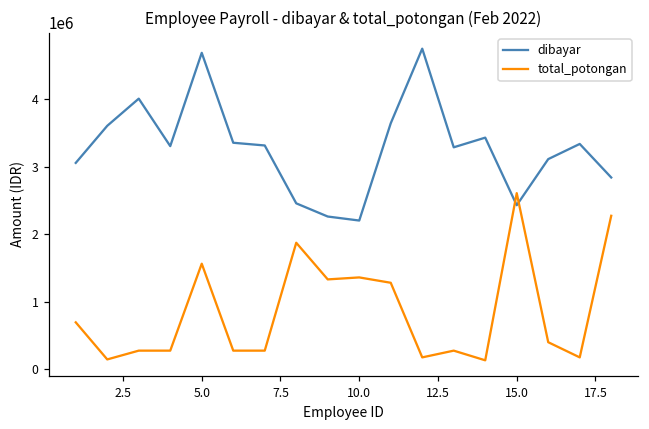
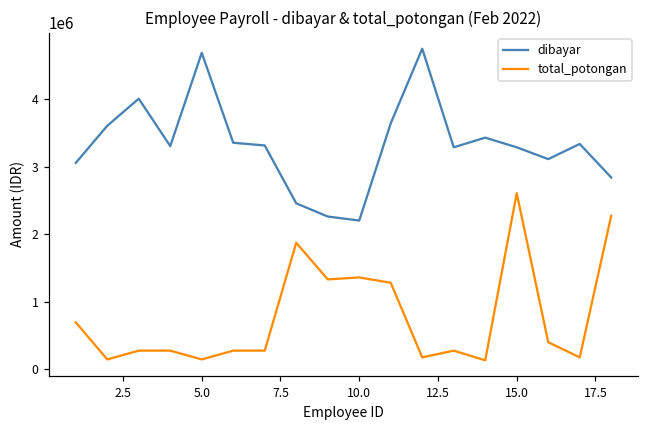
  {
    "dibayar": {
      "5.0": 4700000,
      "10.0": 2200000,
-     "15.0": 2400000
+     "15.0": 3300000
    },
    "total_potongan": {
-     "5.0": 1600000,
+     "5.0": 100000,
      "10.0": 1400000,
      "15.0": 2600000
    }
  }
